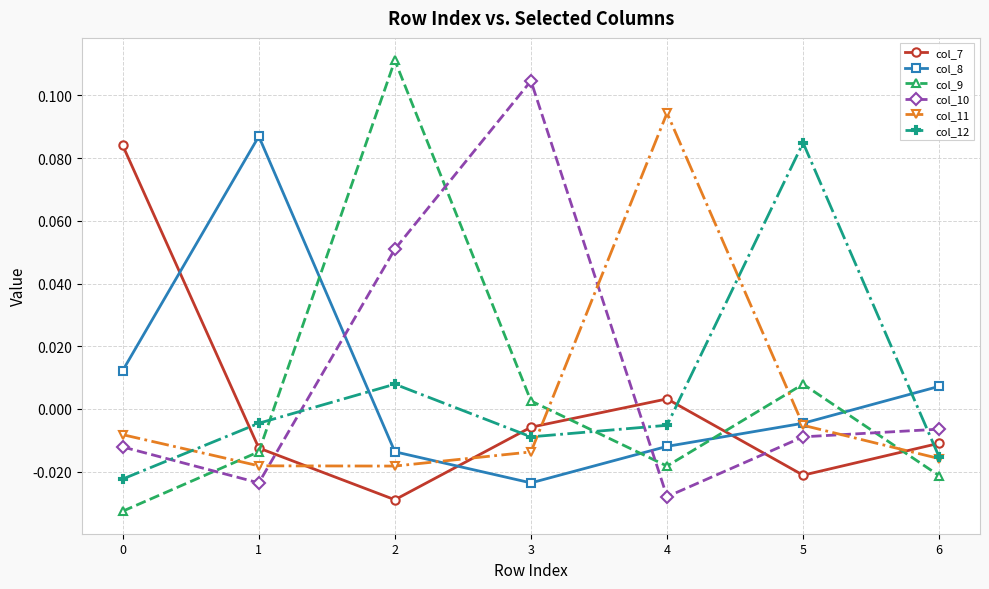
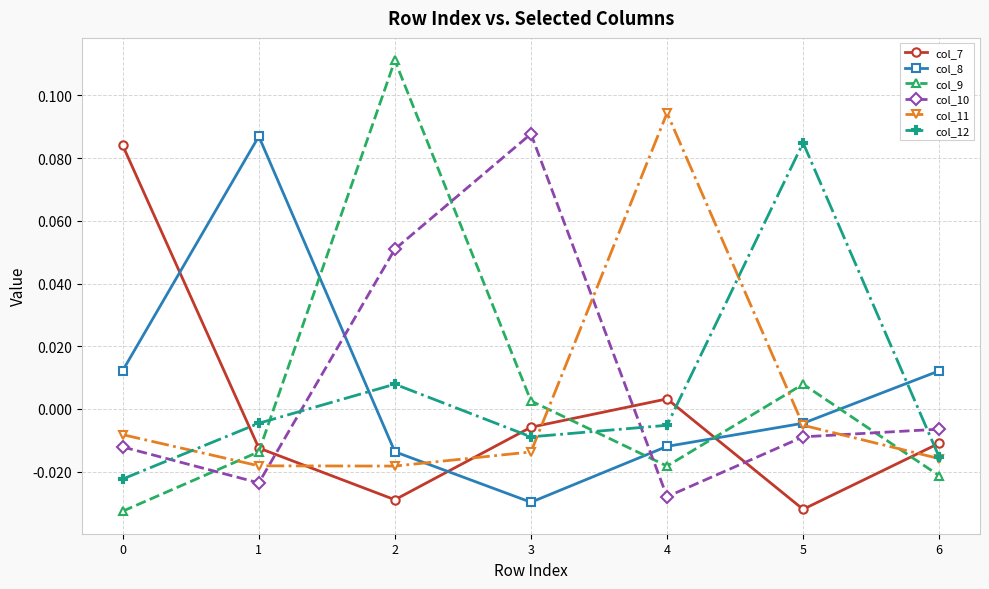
  {
    "col_7": {
      "0": 0.084,
      "1": -0.012,
      "2": -0.029,
      "3": -0.006,
      "4": 0.003,
-     "5": -0.021,
+     "5": -0.032,
      "6": -0.011
    },
    "col_8": {
      "0": 0.012,
      "1": 0.087,
      "2": -0.014,
-     "3": -0.024,
+     "3": -0.030,
      "4": -0.012,
-     "6": 0.007
+     "6": 0.012
    },
    "col_10": {
      "0": -0.012,
      "1": -0.024,
      "2": 0.051,
-     "3": 0.105,
+     "3": 0.088,
      "4": -0.028,
      "5": -0.009,
      "6": -0.006
    },
    "col_11": {
      "0": -0.008,
      "1": -0.018,
      "2": -0.018,
      "3": -0.014,
      "4": 0.094
    }
  }
